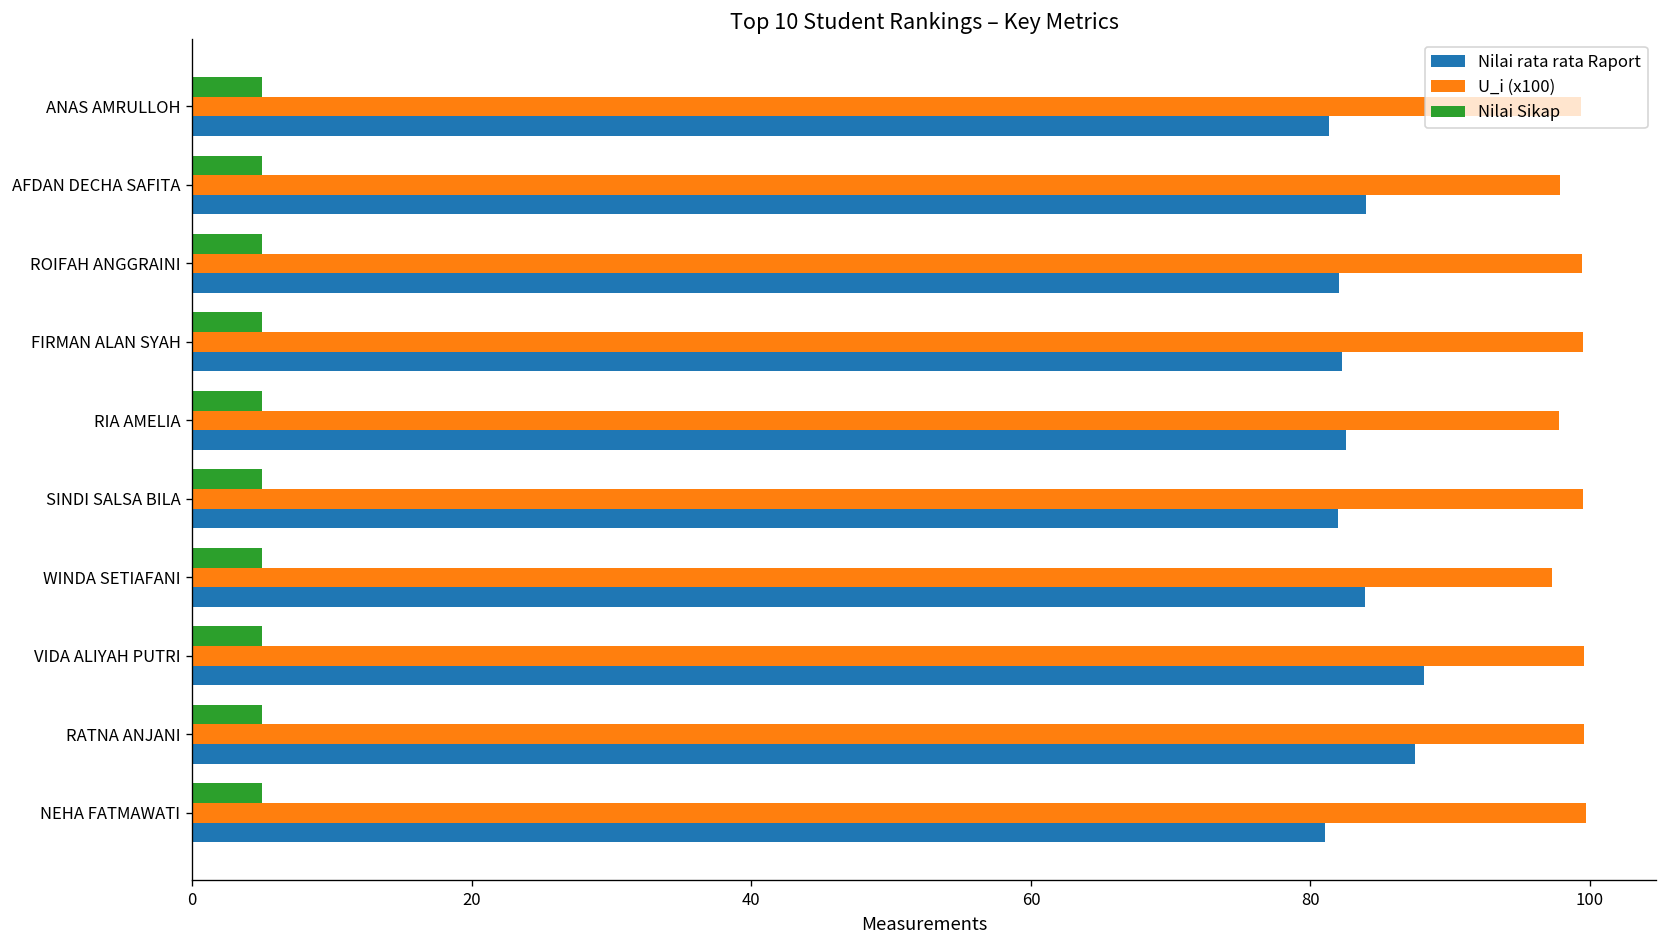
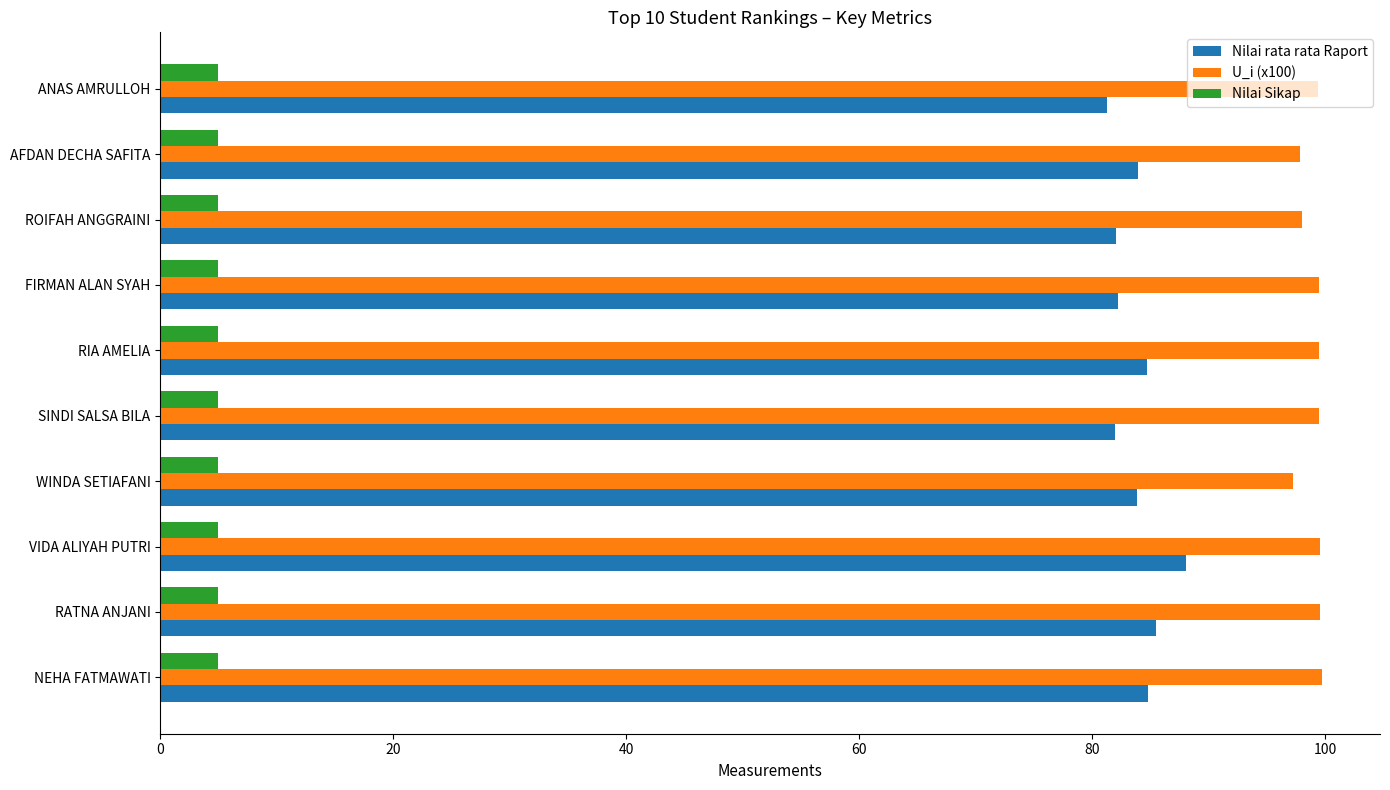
  {
    "Nilai rata rata Raport": {
      "ANAS AMRULLOH": 81.3,
      "AFDAN DECHA SAFITA": 84.0,
      "ROIFAH ANGGRAINI": 82.1,
      "FIRMAN ALAN SYAH": 82.3,
-     "RIA AMELIA": 82.6,
+     "RIA AMELIA": 84.7,
      "SINDI SALSA BILA": 82.0,
      "WINDA SETIAFANI": 83.9,
      "VIDA ALIYAH PUTRI": 88.1,
-     "RATNA ANJANI": 87.5,
-     "NEHA FATMAWATI": 81.0
+     "RATNA ANJANI": 85.5,
+     "NEHA FATMAWATI": 84.8
    },
    "U_i (x100)": {
      "AFDAN DECHA SAFITA": 97.9,
-     "ROIFAH ANGGRAINI": 99.4,
+     "ROIFAH ANGGRAINI": 98.0,
      "FIRMAN ALAN SYAH": 99.5,
-     "RIA AMELIA": 97.8,
+     "RIA AMELIA": 99.5,
      "SINDI SALSA BILA": 99.5,
      "WINDA SETIAFANI": 97.3,
      "VIDA ALIYAH PUTRI": 99.6,
      "RATNA ANJANI": 99.6,
      "NEHA FATMAWATI": 99.7
    },
    "Nilai Sikap": {
      "ANAS AMRULLOH": 5.0,
      "AFDAN DECHA SAFITA": 5.0,
      "ROIFAH ANGGRAINI": 5.0,
      "FIRMAN ALAN SYAH": 5.0,
      "RIA AMELIA": 5.0,
      "SINDI SALSA BILA": 5.0,
      "WINDA SETIAFANI": 5.0,
      "VIDA ALIYAH PUTRI": 5.0,
      "RATNA ANJANI": 5.0,
      "NEHA FATMAWATI": 5.0
    }
  }
